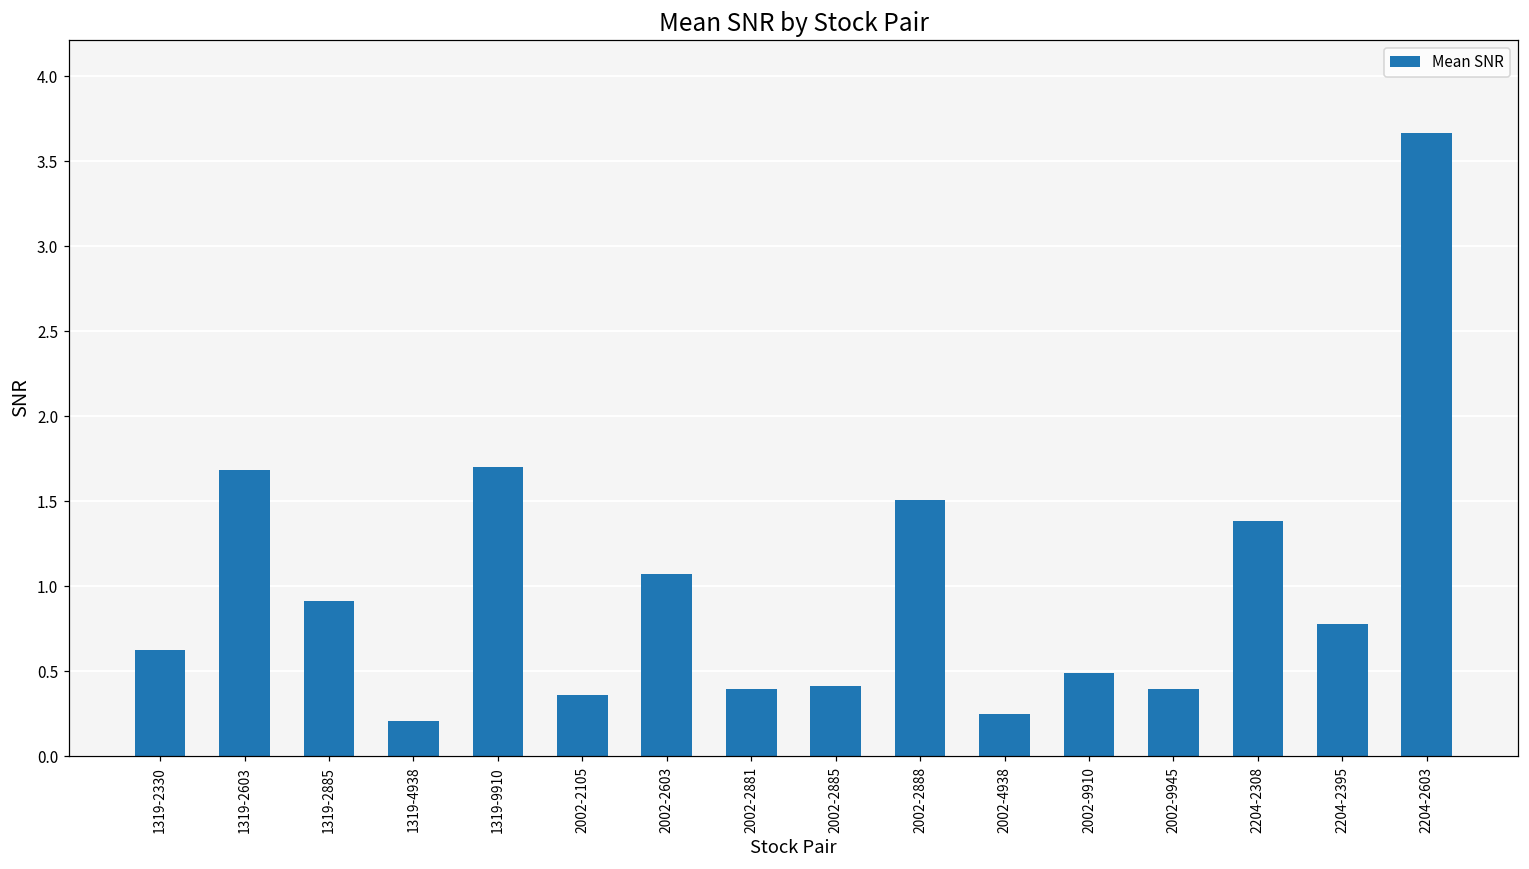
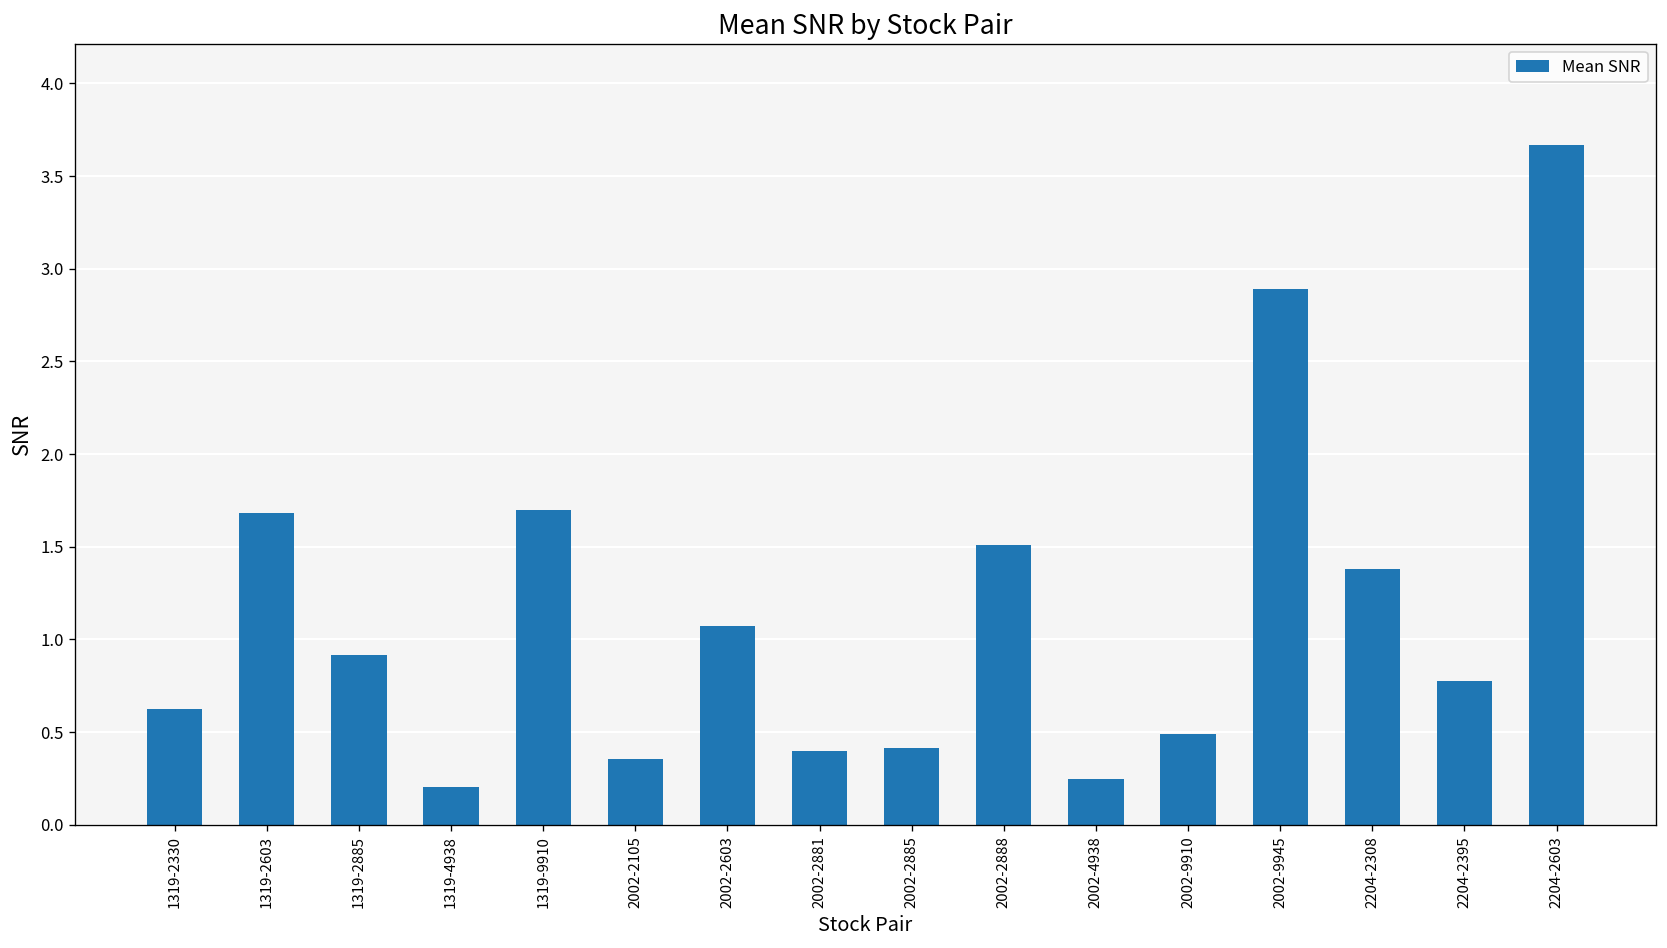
  {
    "1319-2330": 0.63,
    "1319-2603": 1.68,
    "1319-2885": 0.91,
    "1319-4938": 0.20,
    "1319-9910": 1.70,
    "2002-2105": 0.36,
    "2002-2603": 1.07,
    "2002-2881": 0.40,
    "2002-2885": 0.41,
    "2002-2888": 1.51,
    "2002-4938": 0.25,
    "2002-9910": 0.49,
-   "2002-9945": 0.40,
+   "2002-9945": 2.89,
    "2204-2308": 1.38,
    "2204-2395": 0.78,
    "2204-2603": 3.66
  }
